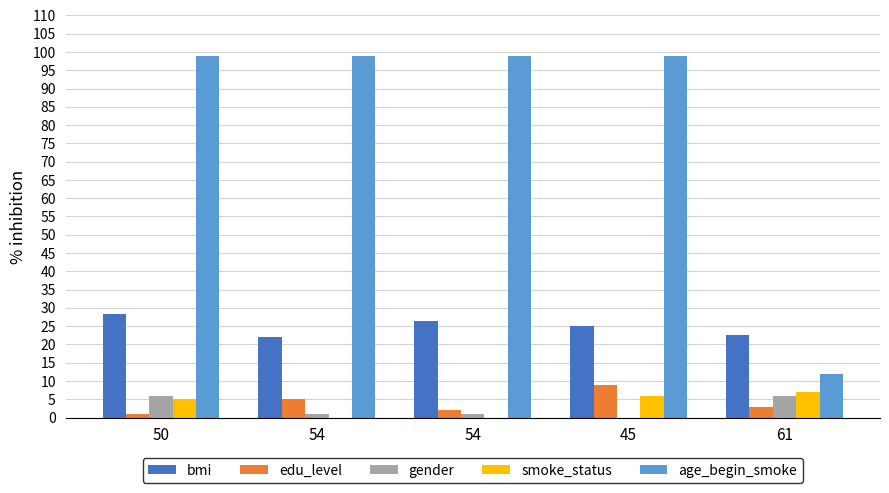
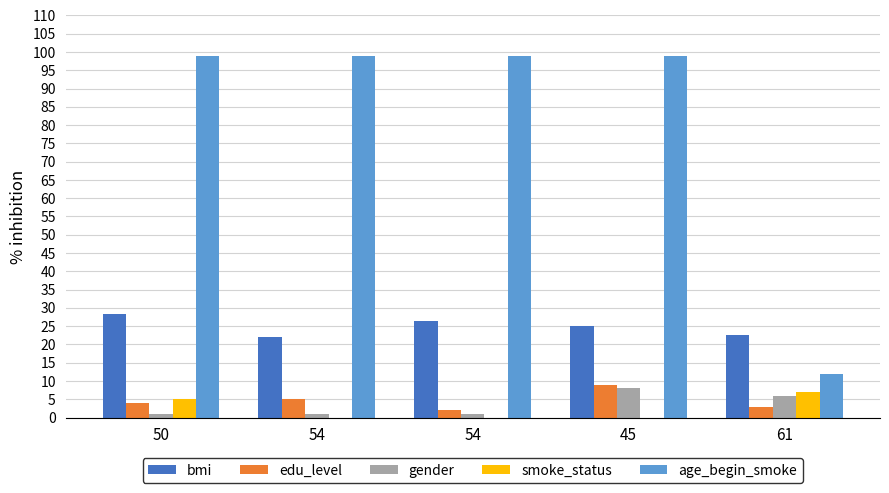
  {
    "edu_level": {
-     "50": 1,
+     "50": 4,
      "45": 9,
      "61": 3
    },
    "gender": {
-     "50": 6,
-     "45": 0,
+     "50": 1,
+     "45": 8,
      "61": 6
    },
    "smoke_status": {
      "50": 5,
-     "45": 6,
+     "45": 0,
      "61": 7
    }
  }
